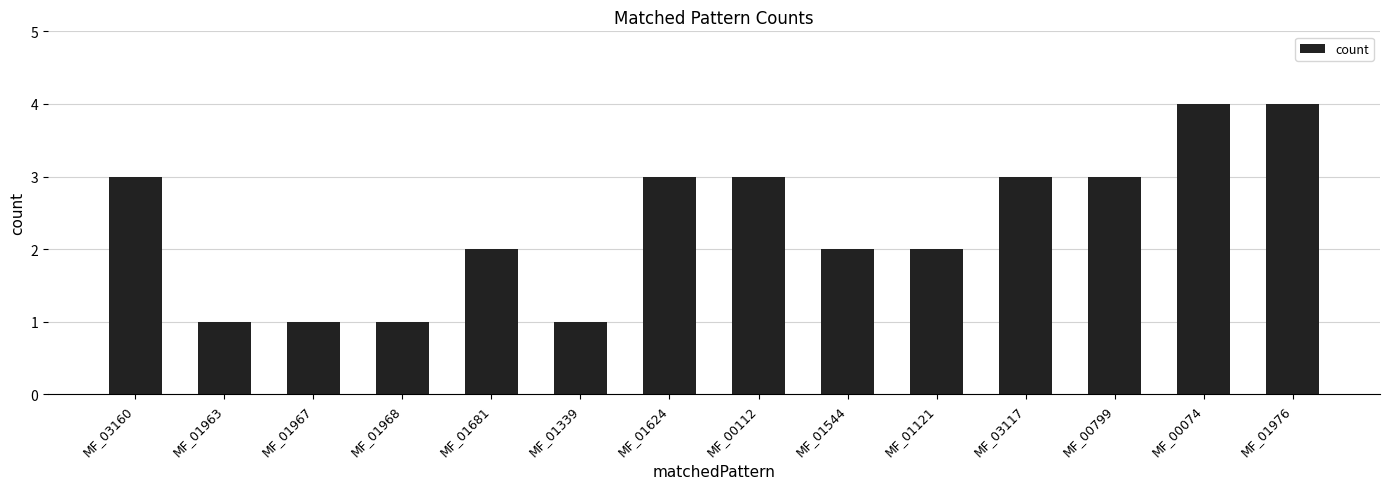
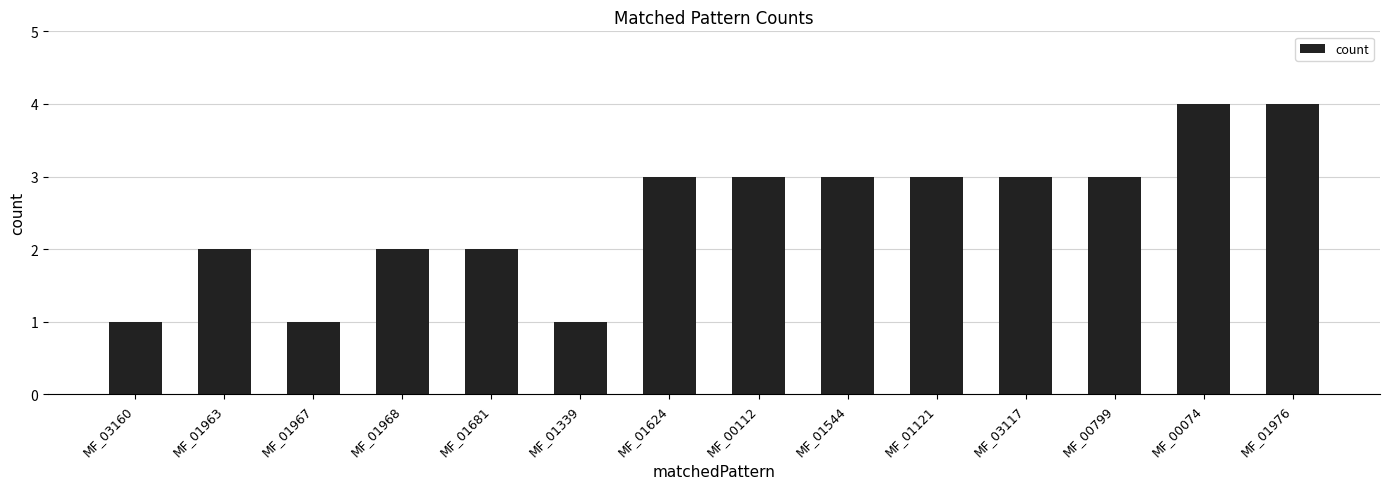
  {
-   "MF_03160": 3,
-   "MF_01963": 1,
+   "MF_03160": 1,
+   "MF_01963": 2,
    "MF_01967": 1,
-   "MF_01968": 1,
+   "MF_01968": 2,
    "MF_01681": 2,
    "MF_01339": 1,
    "MF_01624": 3,
    "MF_00112": 3,
-   "MF_01544": 2,
-   "MF_01121": 2,
+   "MF_01544": 3,
+   "MF_01121": 3,
    "MF_03117": 3,
    "MF_00799": 3,
    "MF_00074": 4,
    "MF_01976": 4
  }
